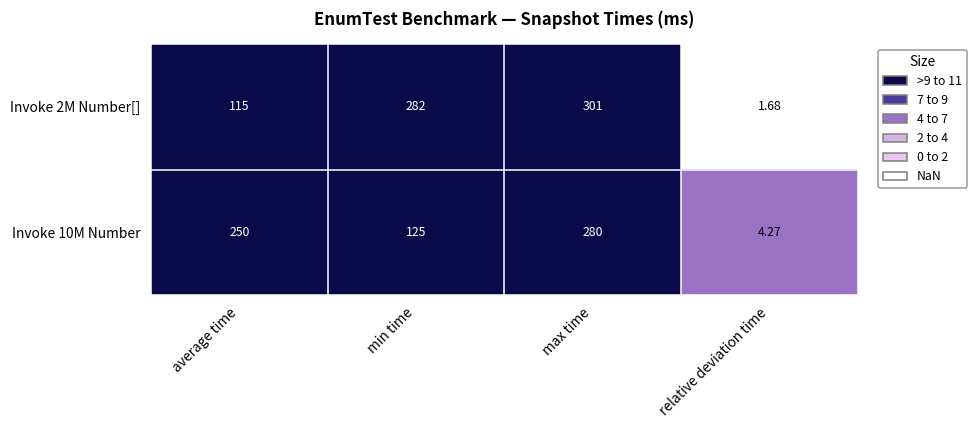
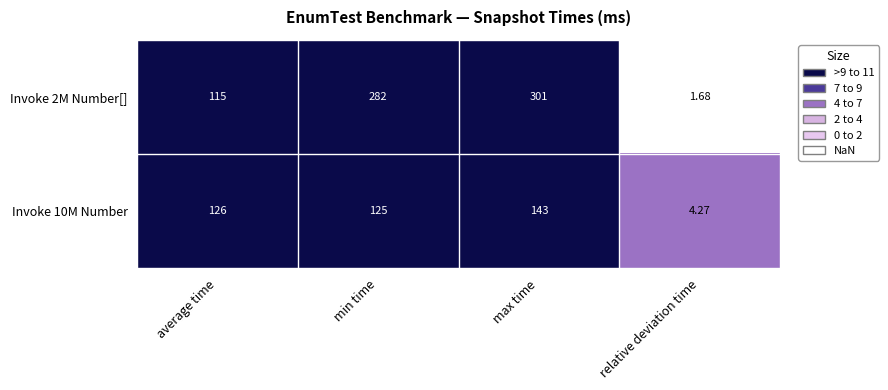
  {
    "Invoke 2M Number[]": {
      "average time": 115,
      "min time": 282,
      "max time": 301,
      "relative deviation time": 1.68
    },
    "Invoke 10M Number": {
-     "average time": 250,
+     "average time": 126,
      "min time": 125,
-     "max time": 280,
+     "max time": 143,
      "relative deviation time": 4.27
    }
  }
